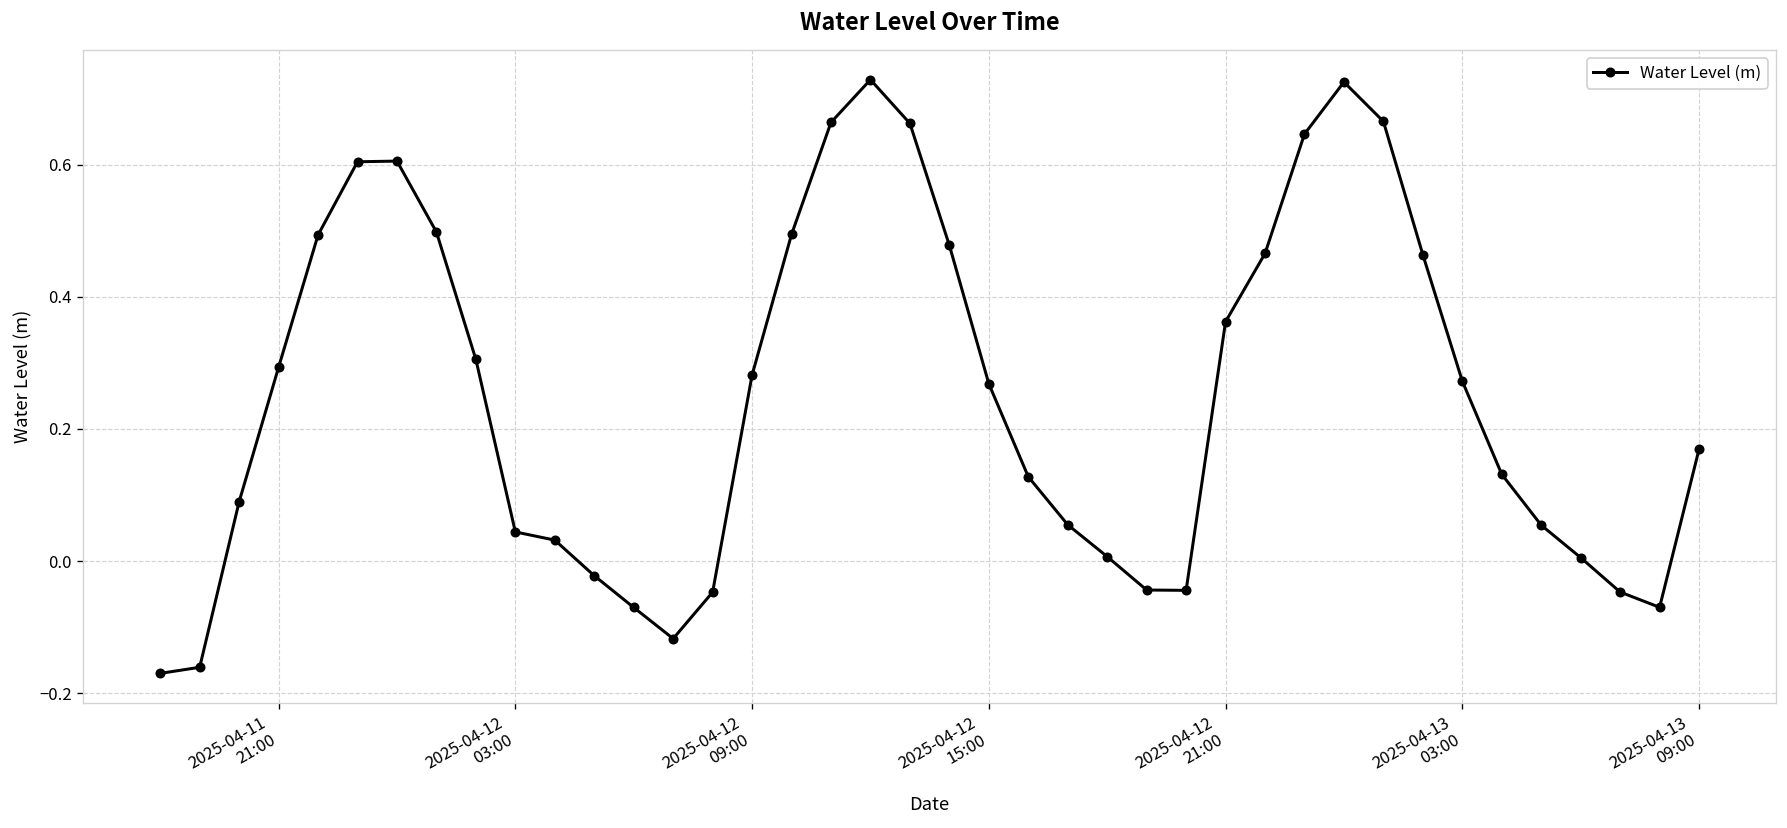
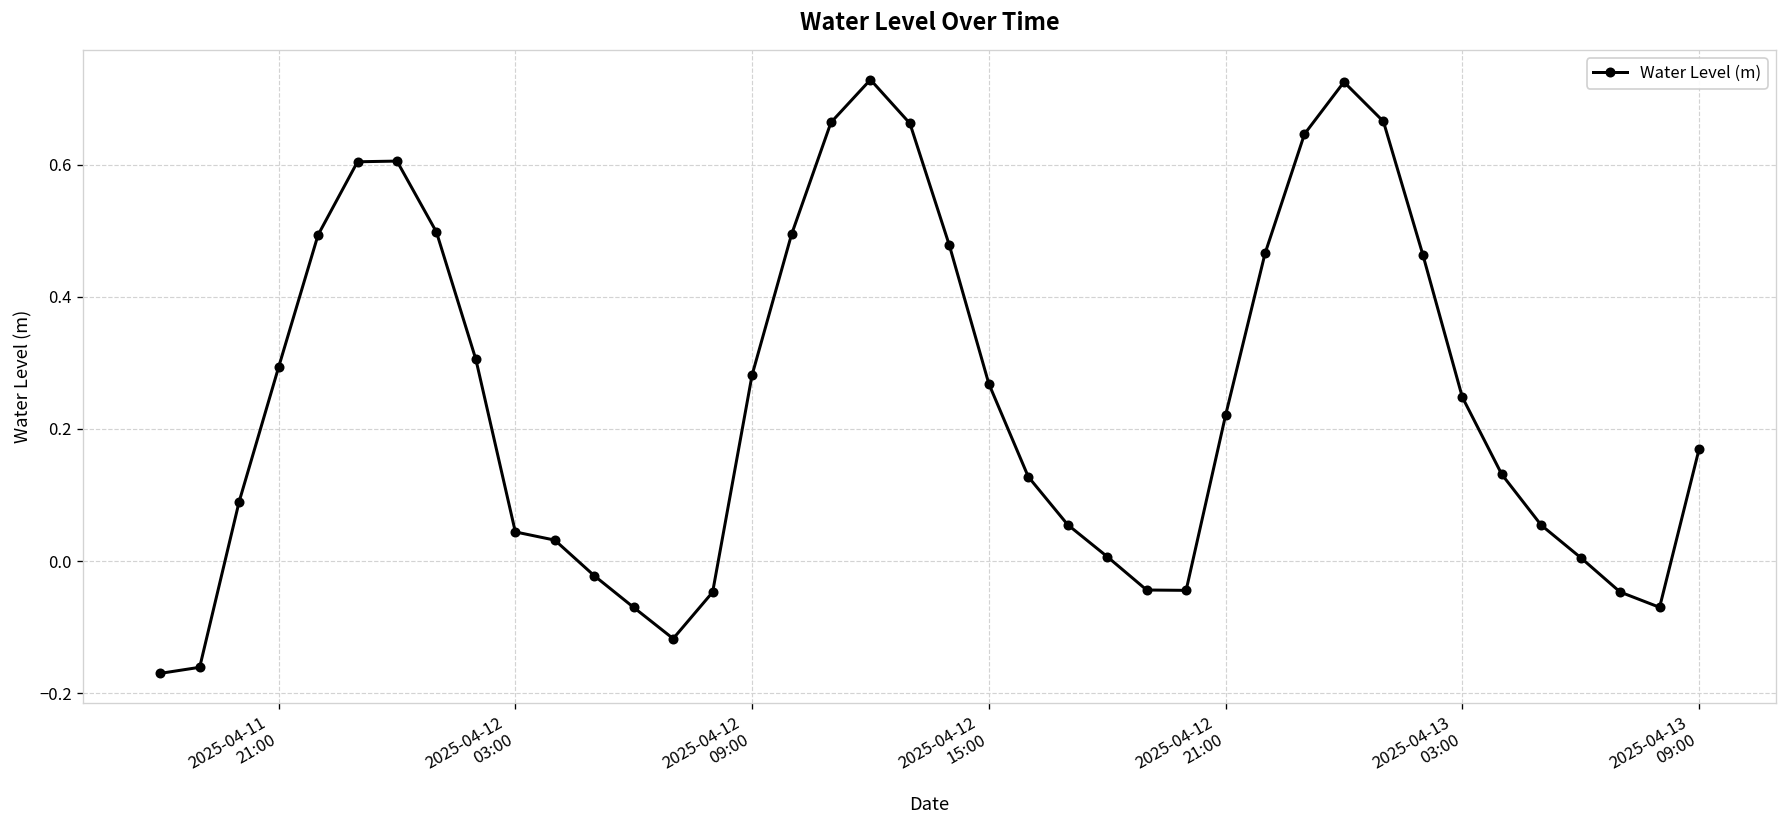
  {
    "2025-04-11 21:00": 0.29,
    "2025-04-12 03:00": 0.04,
    "2025-04-12 09:00": 0.28,
    "2025-04-12 15:00": 0.27,
-   "2025-04-12 21:00": 0.36,
-   "2025-04-13 03:00": 0.27,
+   "2025-04-12 21:00": 0.22,
+   "2025-04-13 03:00": 0.25,
    "2025-04-13 09:00": 0.17
  }
